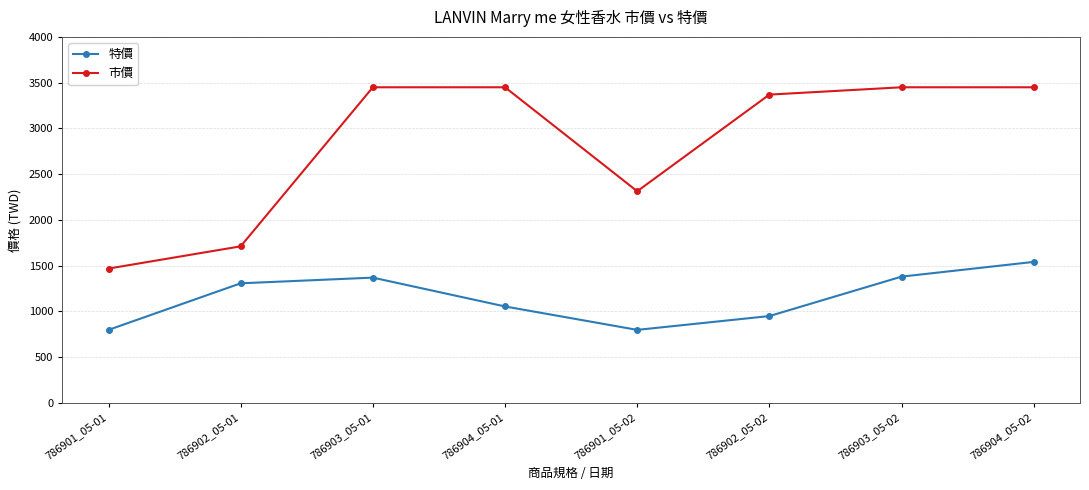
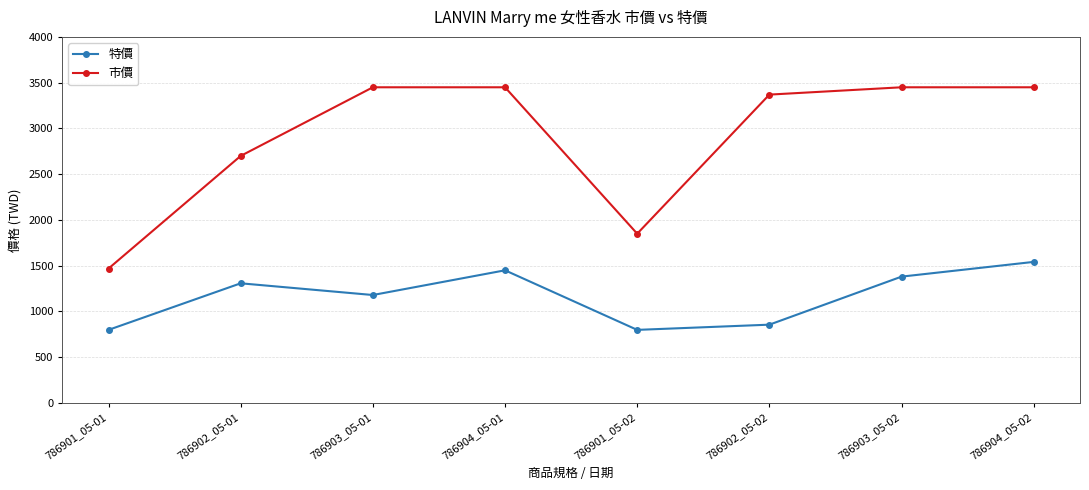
  {
    "特價": {
      "786901_05-01": 800,
      "786902_05-01": 1300,
-     "786903_05-01": 1400,
-     "786904_05-01": 1100,
+     "786903_05-01": 1200,
+     "786904_05-01": 1500,
      "786901_05-02": 800,
-     "786902_05-02": 1000,
+     "786902_05-02": 900,
      "786903_05-02": 1400,
      "786904_05-02": 1500
    },
    "市價": {
      "786901_05-01": 1500,
-     "786902_05-01": 1700,
+     "786902_05-01": 2700,
      "786903_05-01": 3500,
      "786904_05-01": 3500,
-     "786901_05-02": 2300,
+     "786901_05-02": 1900,
      "786902_05-02": 3400,
      "786903_05-02": 3500,
      "786904_05-02": 3500
    }
  }
